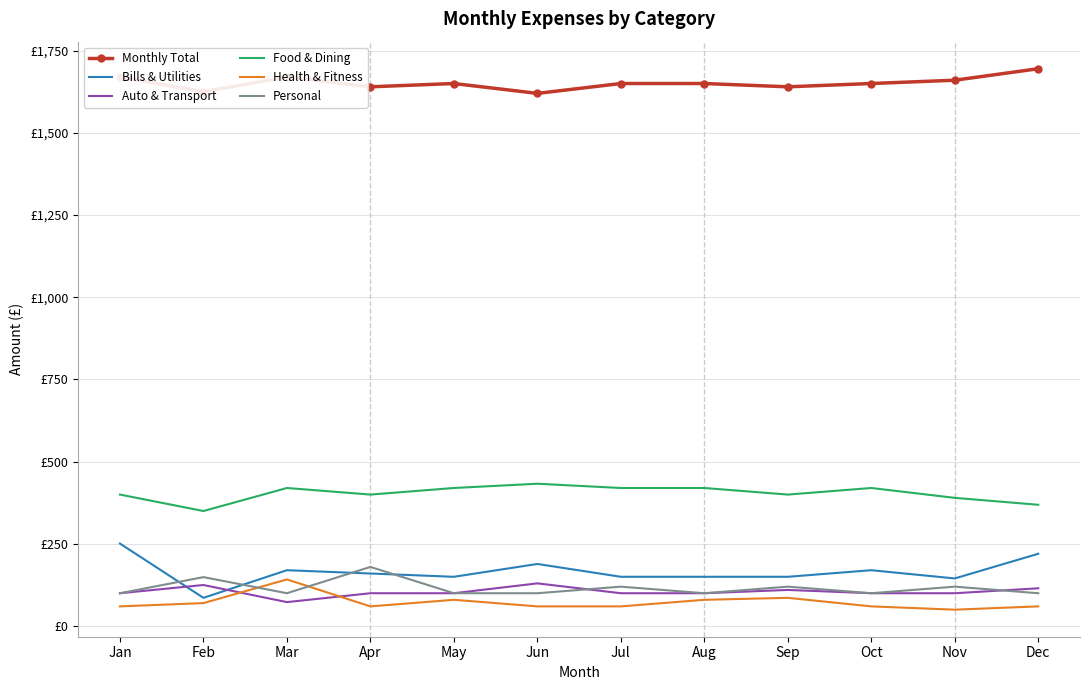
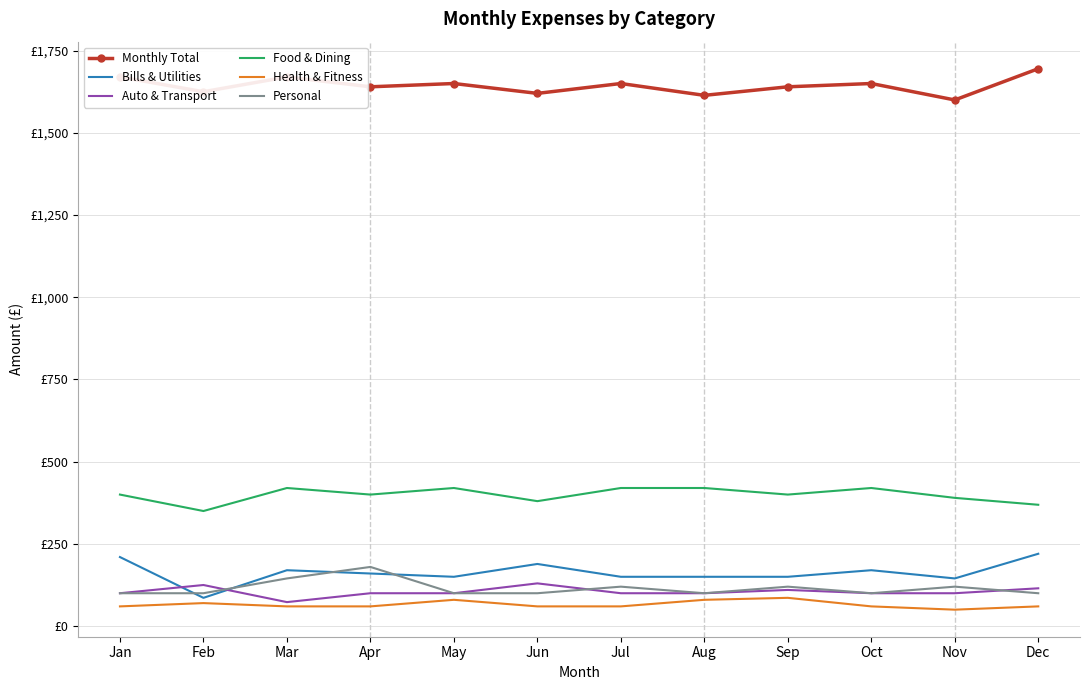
  {
    "Monthly Total": {
      "Apr": "£1,640",
      "May": "£1,650",
      "Jun": "£1,620",
      "Jul": "£1,650",
-     "Aug": "£1,650",
+     "Aug": "£1,610",
      "Sep": "£1,640",
      "Oct": "£1,650",
-     "Nov": "£1,660",
+     "Nov": "£1,600",
      "Dec": "£1,700"
    },
    "Bills & Utilities": {
-     "Jan": "£250",
+     "Jan": "£210",
      "Feb": "£90",
      "Mar": "£170",
      "Apr": "£160",
      "May": "£150",
      "Jun": "£190",
      "Jul": "£150",
      "Aug": "£150",
      "Sep": "£150",
      "Oct": "£170",
      "Nov": "£150",
      "Dec": "£220"
    },
    "Auto & Transport": {
      "Feb": "£130",
      "Mar": "£70",
      "Apr": "£100",
      "Jun": "£130",
      "Jul": "£100",
      "Sep": "£110",
      "Nov": "£100",
      "Dec": "£120"
    },
    "Food & Dining": {
      "Jan": "£400",
      "Feb": "£350",
      "Mar": "£420",
      "Apr": "£400",
      "May": "£420",
-     "Jun": "£430",
+     "Jun": "£380",
      "Jul": "£420",
      "Aug": "£420",
      "Sep": "£400",
      "Oct": "£420",
      "Nov": "£390",
      "Dec": "£370"
    },
    "Health & Fitness": {
      "Jan": "£60",
      "Feb": "£70",
-     "Mar": "£140",
+     "Mar": "£60",
      "Apr": "£60",
      "May": "£80",
      "Jun": "£60",
      "Jul": "£60",
      "Aug": "£80",
      "Sep": "£90",
      "Oct": "£60",
      "Nov": "£50",
      "Dec": "£60"
    },
    "Personal": {
-     "Feb": "£150",
-     "Mar": "£100",
+     "Feb": "£100",
+     "Mar": "£150",
      "Apr": "£180",
      "Jun": "£100",
      "Jul": "£120",
      "Sep": "£120",
      "Nov": "£120",
      "Dec": "£100"
    }
  }
